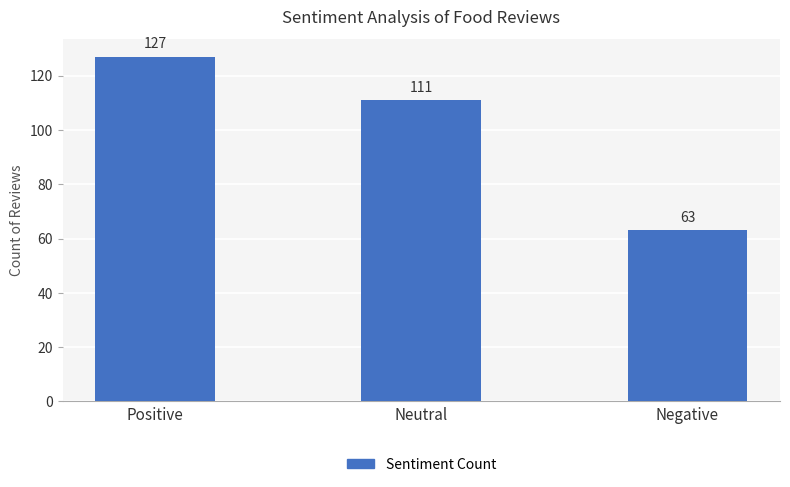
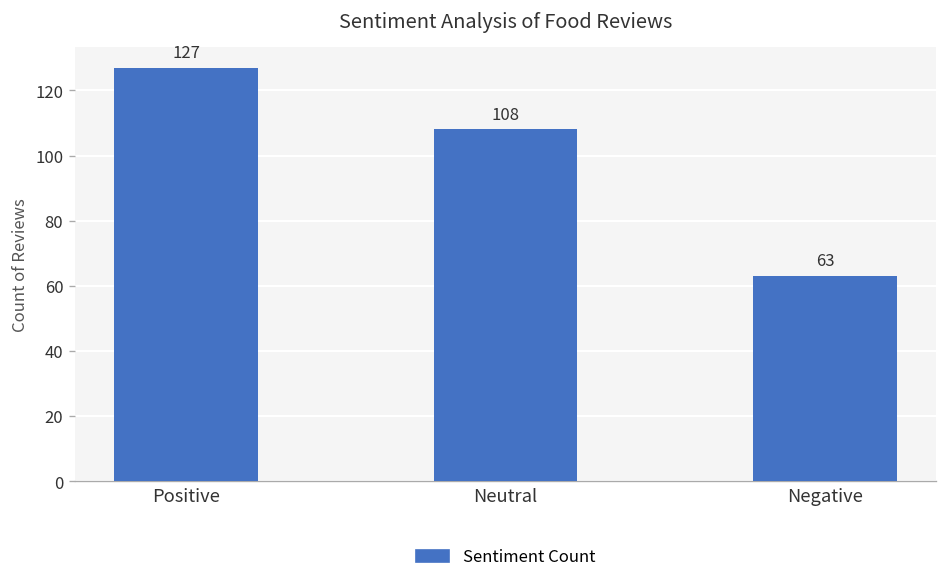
  {
    "Positive": 127,
-   "Neutral": 111,
+   "Neutral": 108,
    "Negative": 63
  }
